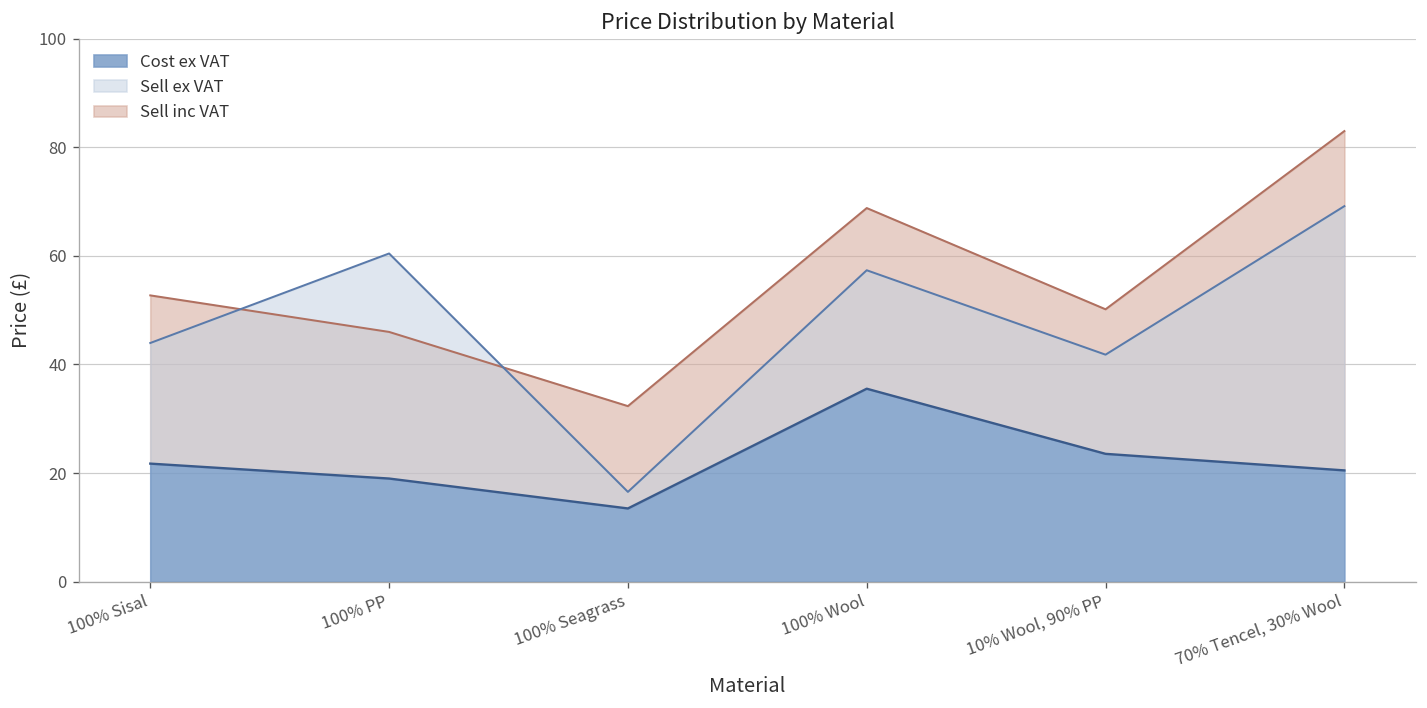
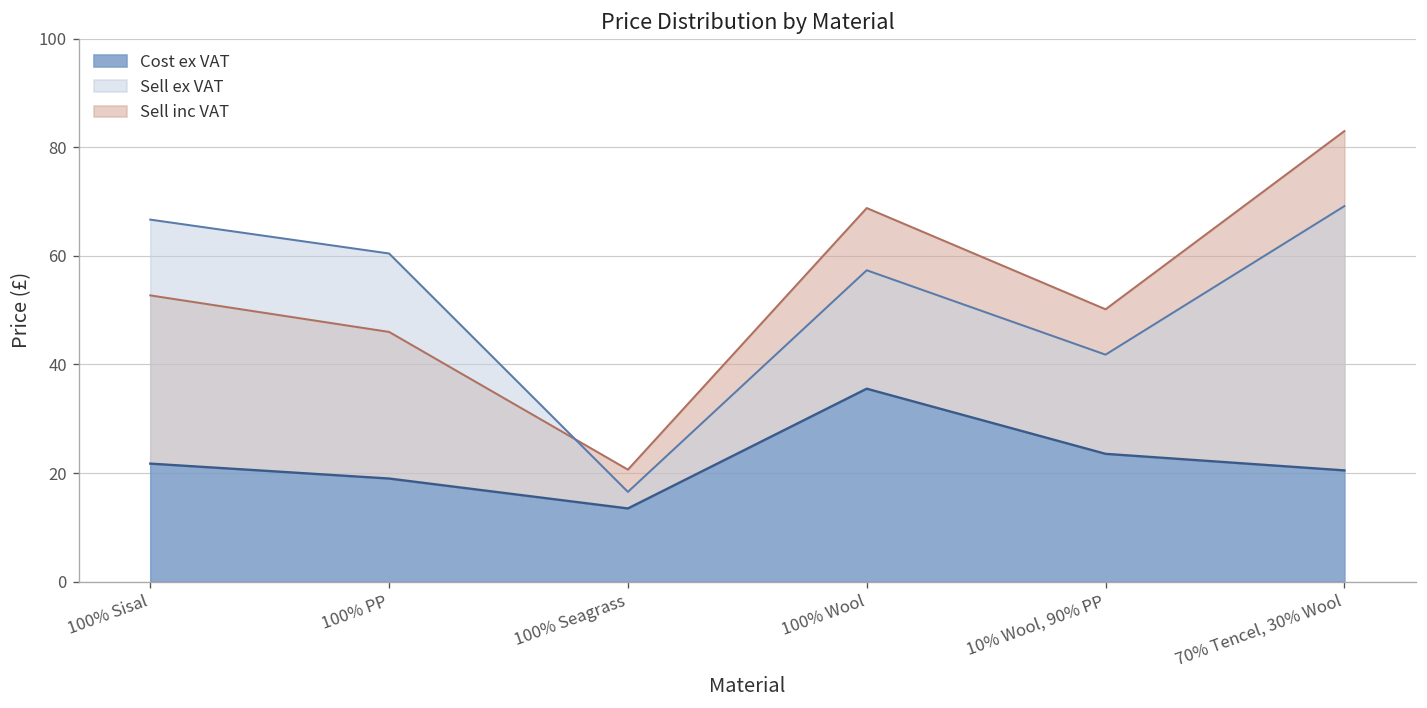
  {
    "Sell inc VAT": {
      "100% Sisal": 53,
      "100% PP": 46,
-     "100% Seagrass": 32,
+     "100% Seagrass": 21,
      "100% Wool": 69,
      "10% Wool, 90% PP": 50,
      "70% Tencel, 30% Wool": 83
    },
    "Sell ex VAT": {
-     "100% Sisal": 44,
+     "100% Sisal": 67,
      "100% PP": 60,
      "100% Seagrass": 17,
      "100% Wool": 57,
      "10% Wool, 90% PP": 42,
      "70% Tencel, 30% Wool": 69
    },
    "Cost ex VAT": {
      "100% Sisal": 22,
      "100% PP": 19,
      "100% Seagrass": 13,
      "100% Wool": 36,
      "10% Wool, 90% PP": 24,
      "70% Tencel, 30% Wool": 20
    }
  }
